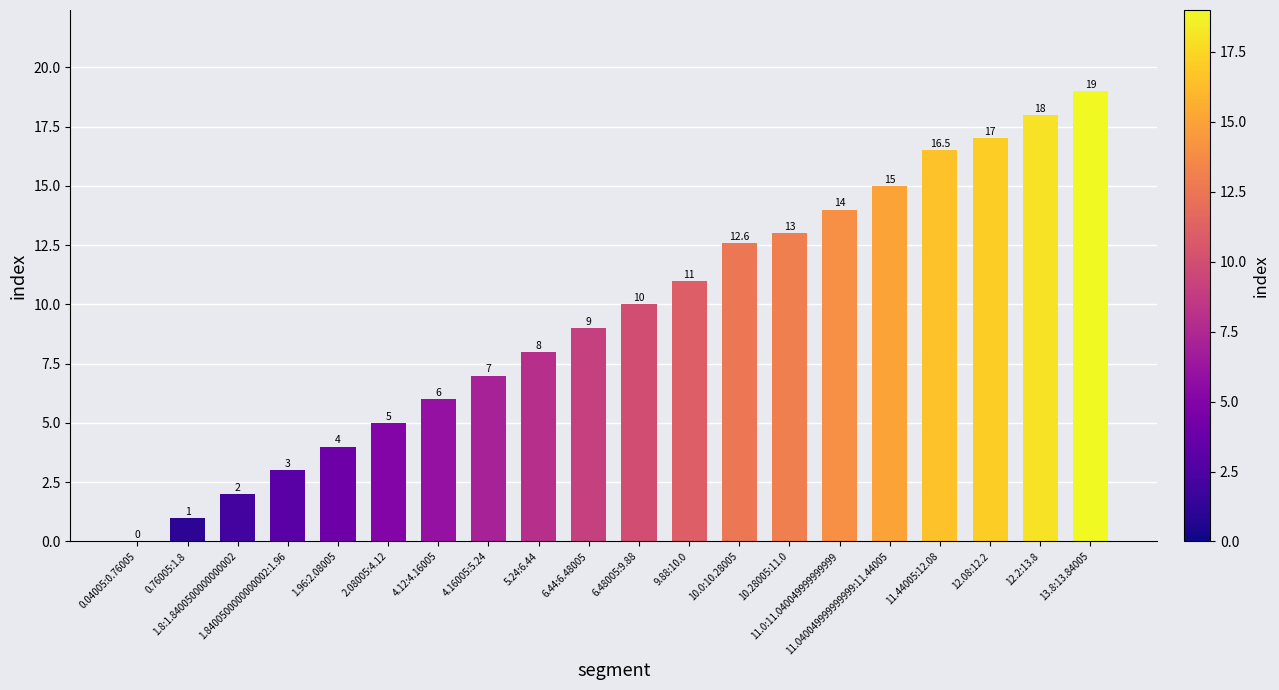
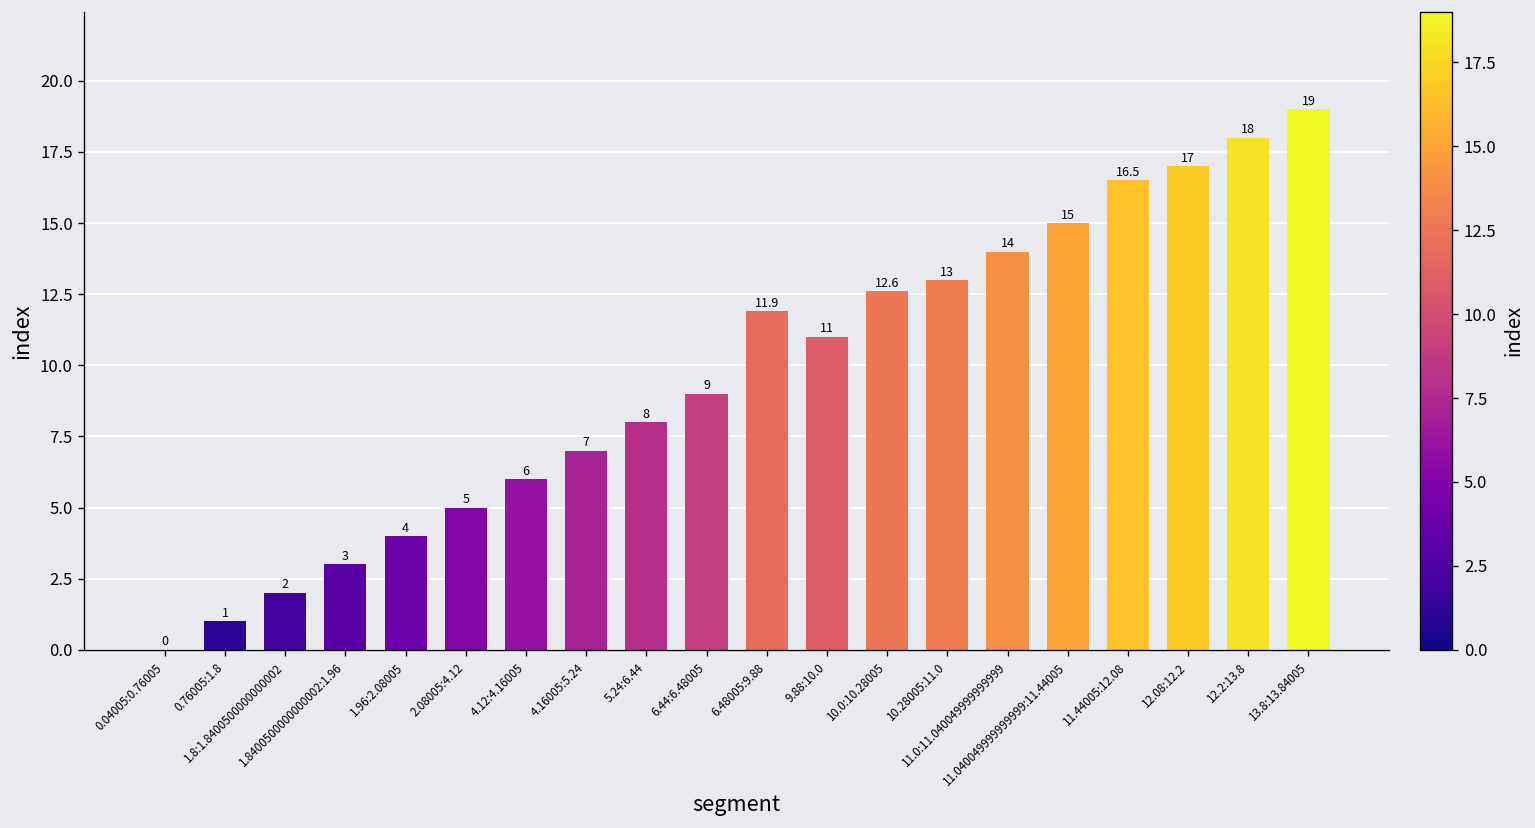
  {
    "0.04005:0.76005": 0,
    "0.76005:1.8": 1,
    "1.8:1.8400500000000002": 2,
    "1.8400500000000002:1.96": 3,
    "1.96:2.08005": 4,
    "2.08005:4.12": 5,
    "4.12:4.16005": 6,
    "4.16005:5.24": 7,
    "5.24:6.44": 8,
    "6.44:6.48005": 9,
-   "6.48005:9.88": 10,
+   "6.48005:9.88": 11.9,
    "9.88:10.0": 11,
    "10.0:10.28005": 12.6,
    "10.28005:11.0": 13,
    "11.0:11.040049999999999": 14,
    "11.040049999999999:11.44005": 15,
    "11.44005:12.08": 16.5,
    "12.08:12.2": 17,
    "12.2:13.8": 18,
    "13.8:13.84005": 19
  }
